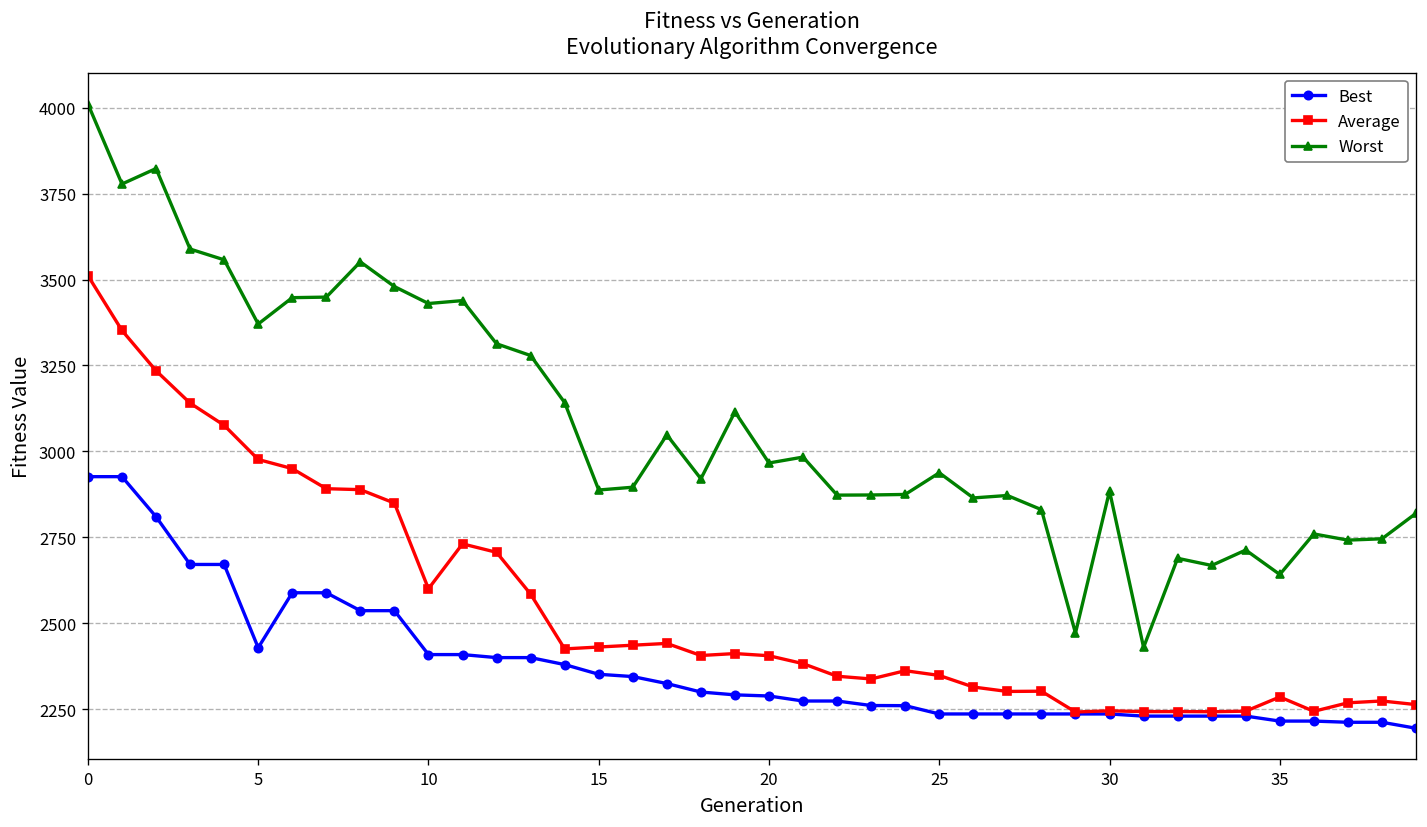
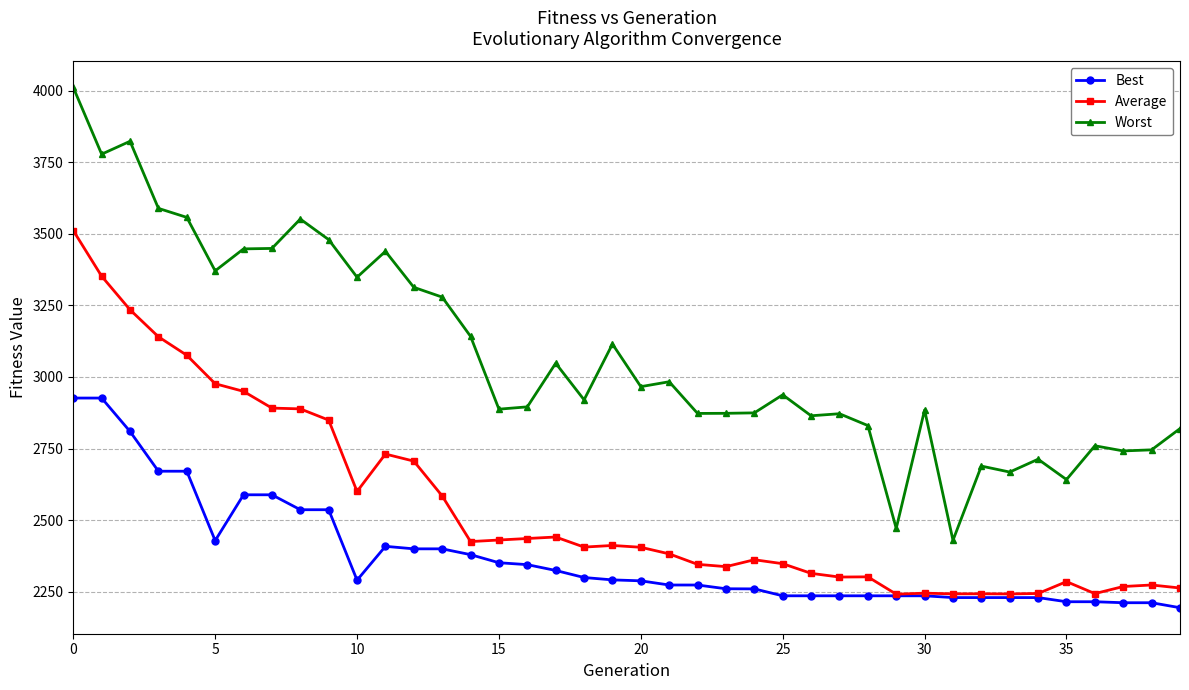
  {
    "Best": {
      "0": 2930,
      "5": 2430,
-     "10": 2410,
+     "10": 2290,
      "15": 2350,
      "20": 2290,
      "25": 2240,
      "30": 2240,
      "35": 2210
    },
    "Average": {
      "0": 3510,
      "5": 2980,
      "10": 2600,
      "15": 2430,
      "20": 2410,
      "25": 2350,
      "30": 2240,
      "35": 2290
    },
    "Worst": {
      "0": 4010,
      "5": 3370,
-     "10": 3430,
+     "10": 3350,
      "15": 2890,
      "20": 2970,
      "25": 2940,
      "30": 2880,
      "35": 2640
    }
  }
